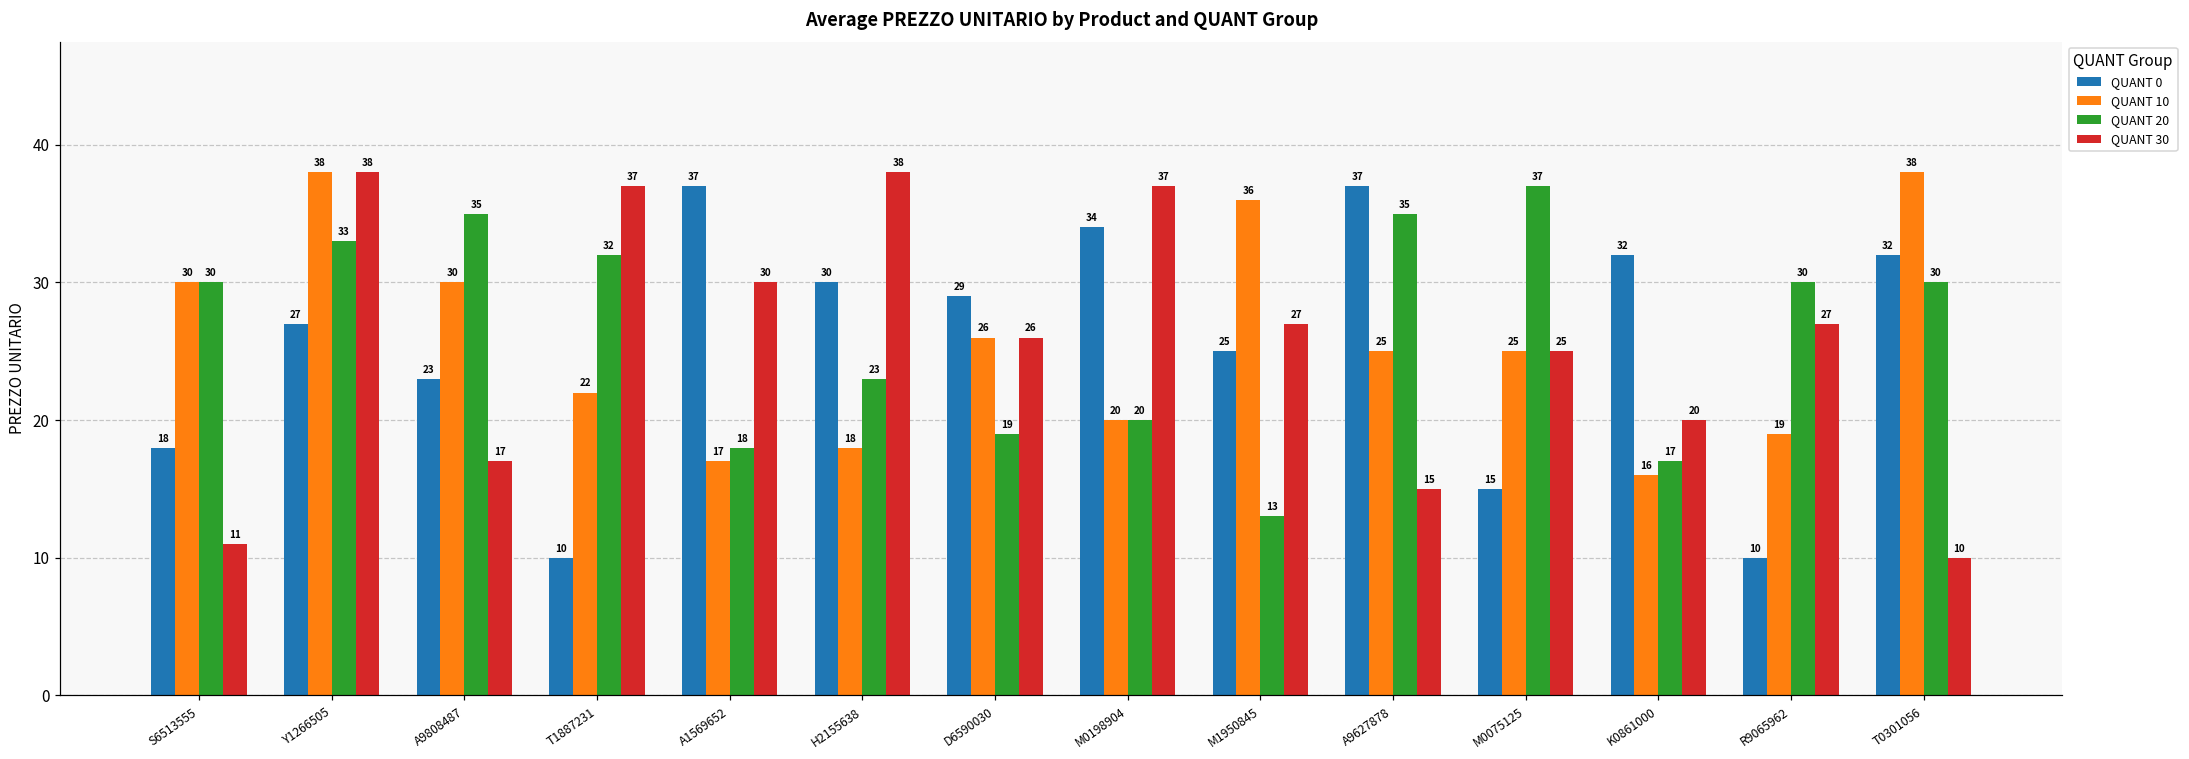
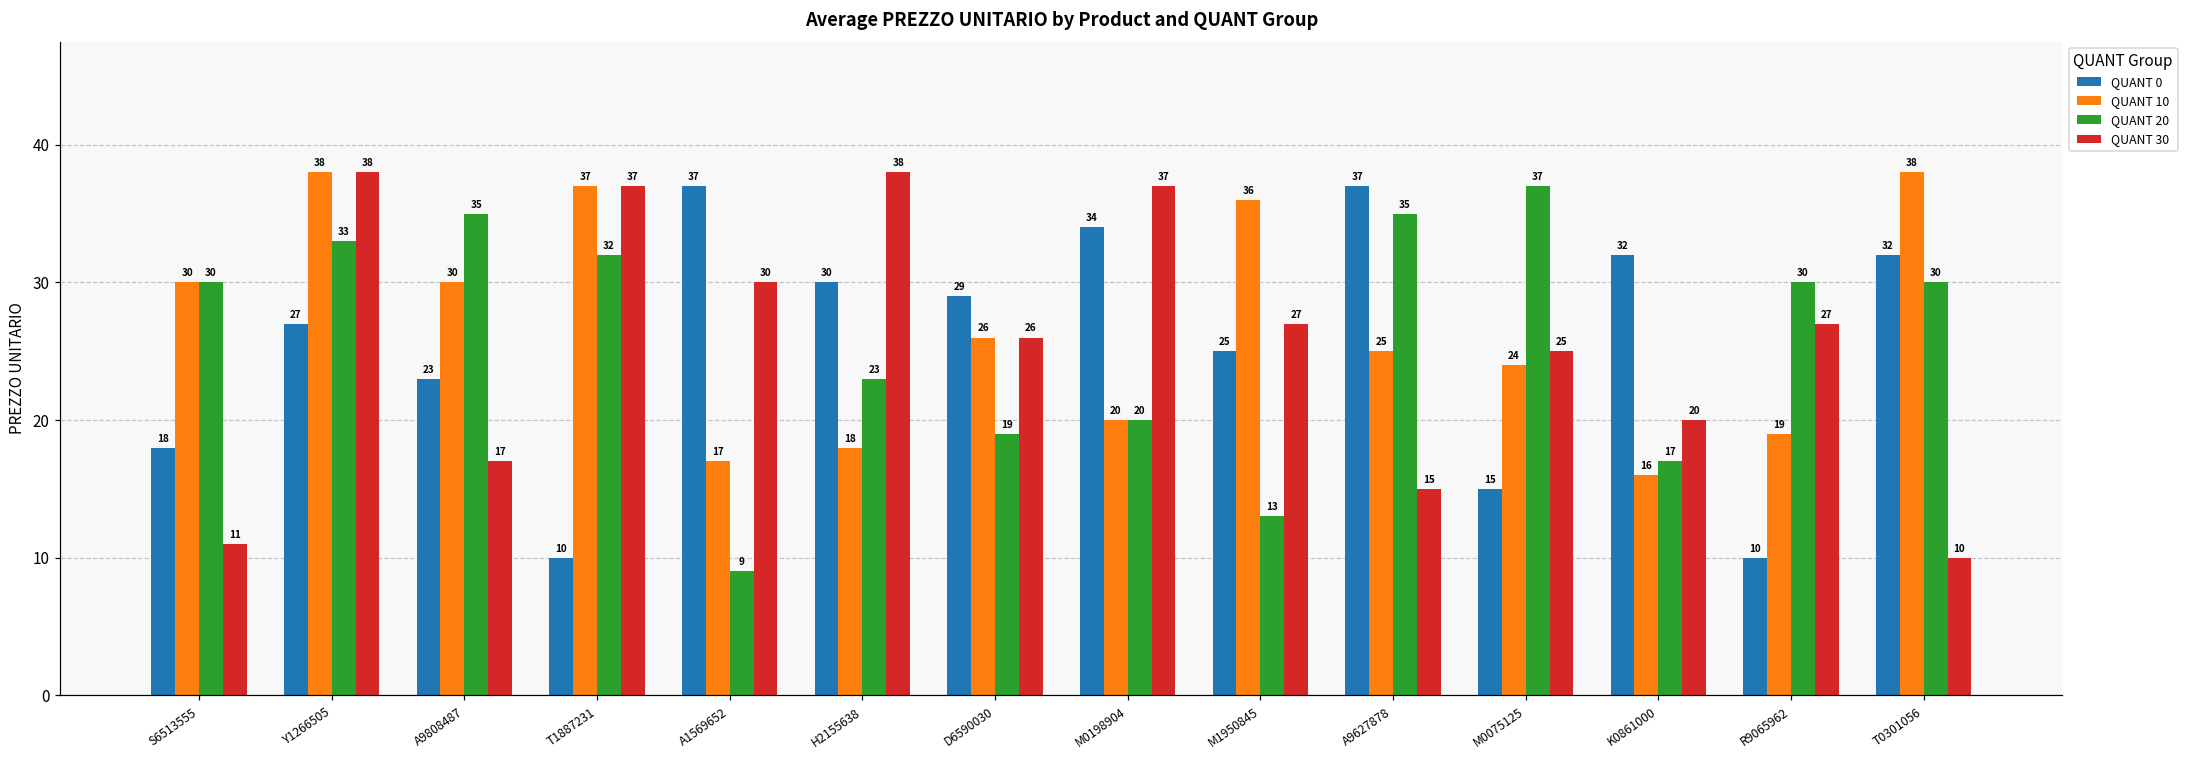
  {
    "QUANT 0": {
      "S6513555": 18,
      "Y1266505": 27,
      "A9808487": 23,
      "T1887231": 10,
      "A1569652": 37,
      "H2155638": 30,
      "D6590030": 29,
      "M0198904": 34,
      "M1950845": 25,
      "A9627878": 37,
      "M0075125": 15,
      "K0861000": 32,
      "R9065962": 10,
      "T0301056": 32
    },
    "QUANT 10": {
      "S6513555": 30,
      "Y1266505": 38,
      "A9808487": 30,
-     "T1887231": 22,
+     "T1887231": 37,
      "A1569652": 17,
      "H2155638": 18,
      "D6590030": 26,
      "M0198904": 20,
      "M1950845": 36,
      "A9627878": 25,
-     "M0075125": 25,
+     "M0075125": 24,
      "K0861000": 16,
      "R9065962": 19,
      "T0301056": 38
    },
    "QUANT 20": {
      "S6513555": 30,
      "Y1266505": 33,
      "A9808487": 35,
      "T1887231": 32,
-     "A1569652": 18,
+     "A1569652": 9,
      "H2155638": 23,
      "D6590030": 19,
      "M0198904": 20,
      "M1950845": 13,
      "A9627878": 35,
      "M0075125": 37,
      "K0861000": 17,
      "R9065962": 30,
      "T0301056": 30
    },
    "QUANT 30": {
      "S6513555": 11,
      "Y1266505": 38,
      "A9808487": 17,
      "T1887231": 37,
      "A1569652": 30,
      "H2155638": 38,
      "D6590030": 26,
      "M0198904": 37,
      "M1950845": 27,
      "A9627878": 15,
      "M0075125": 25,
      "K0861000": 20,
      "R9065962": 27,
      "T0301056": 10
    }
  }
